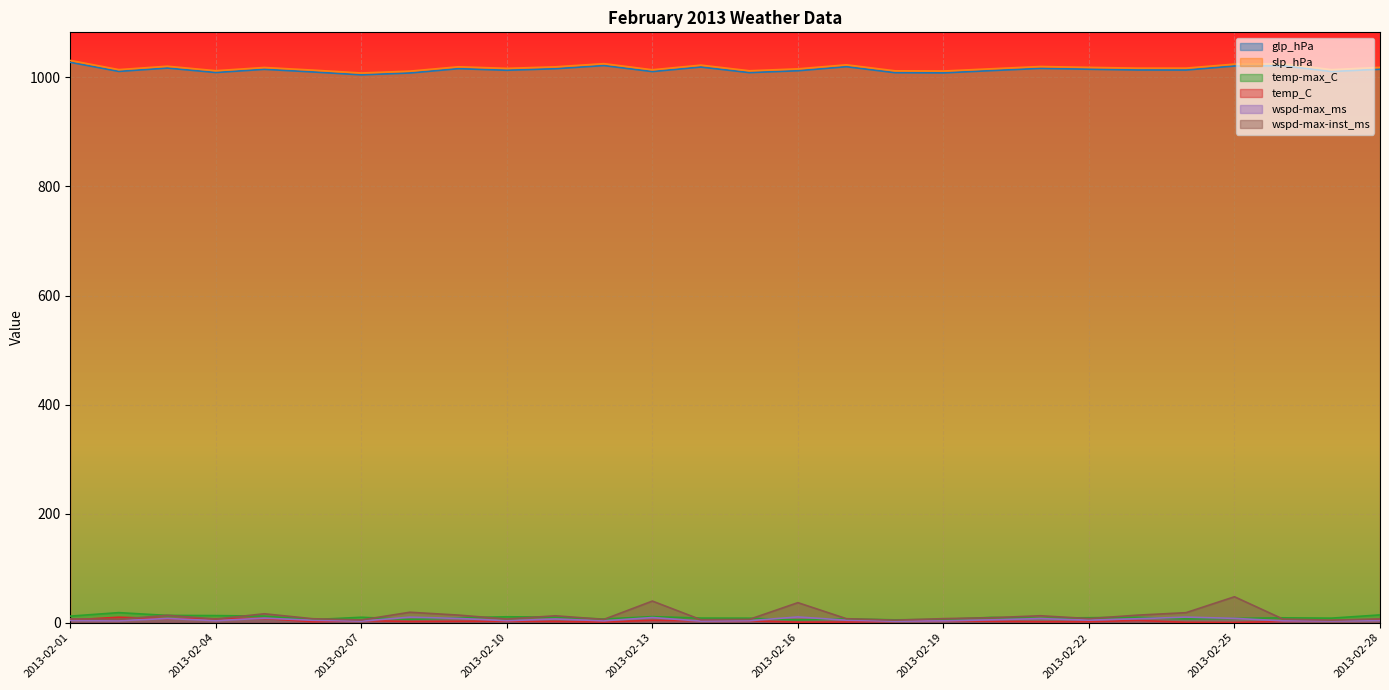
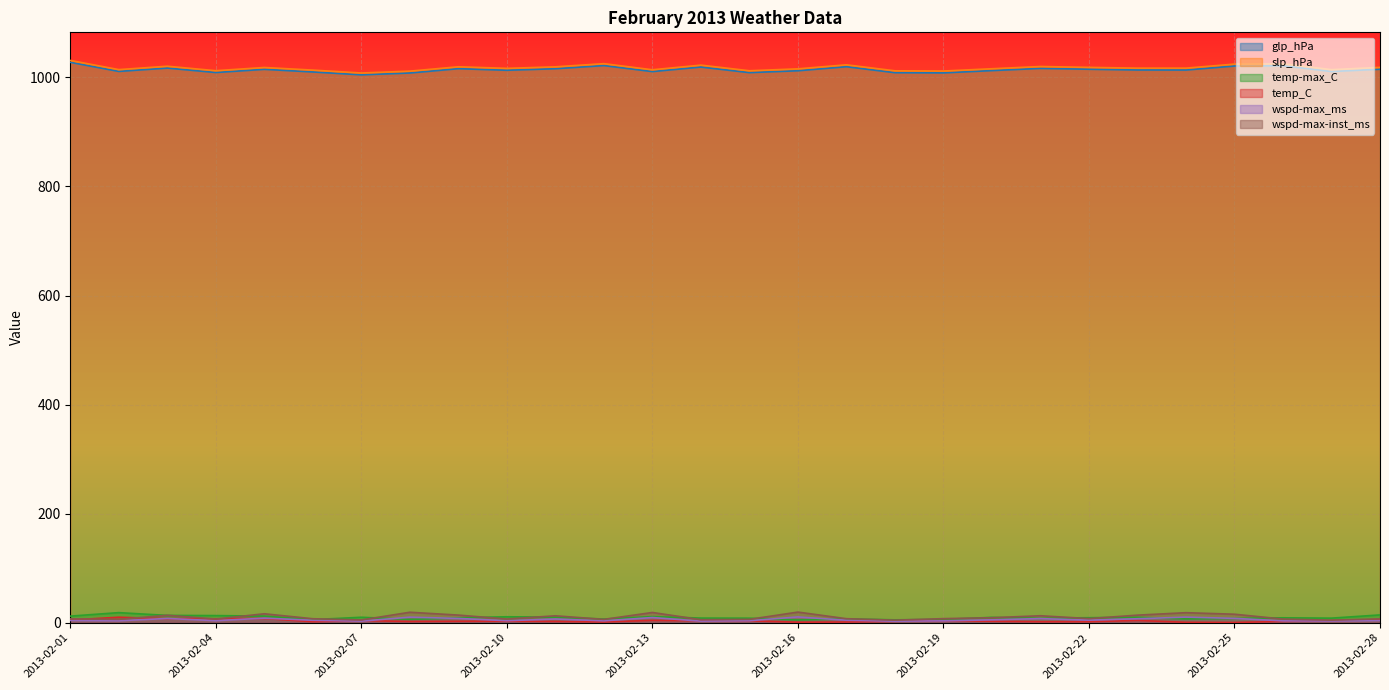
  {
    "temp-max_C": {
      "2013-02-01": 10,
      "2013-02-04": 10,
      "2013-02-07": 10,
      "2013-02-28": 10
    },
    "temp_C": {
      "2013-02-13": 0,
      "2013-02-25": 0
    },
    "wspd-max_ms": {
      "2013-02-16": 10
    },
    "wspd-max-inst_ms": {
-     "2013-02-13": 40,
-     "2013-02-16": 40,
-     "2013-02-25": 50
+     "2013-02-13": 20,
+     "2013-02-16": 20,
+     "2013-02-25": 20
    }
  }
